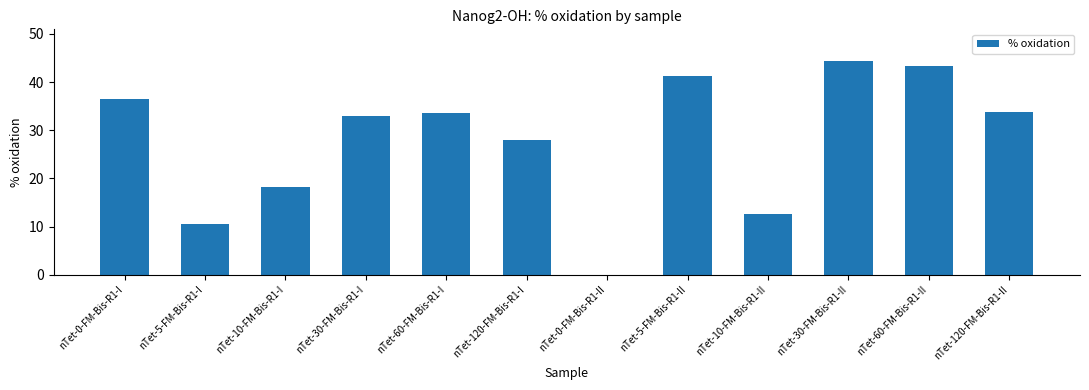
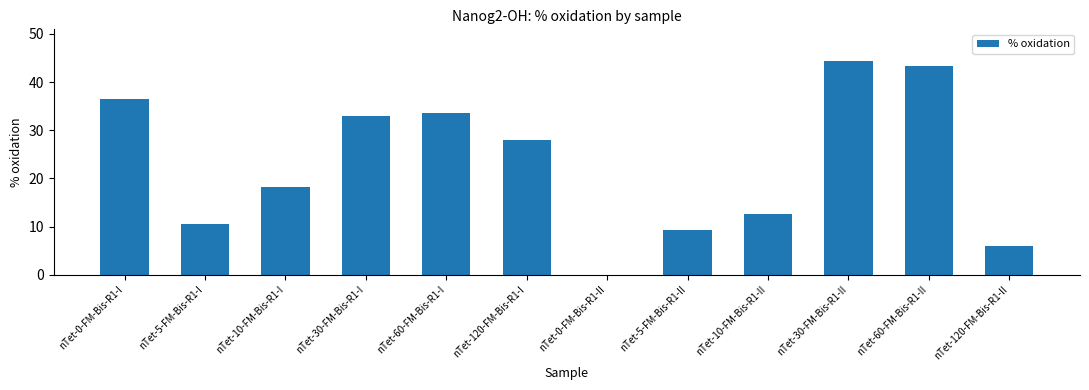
  {
    "nTet-0-FM-Bis-R1-I": 36,
    "nTet-5-FM-Bis-R1-I": 11,
    "nTet-10-FM-Bis-R1-I": 18,
    "nTet-30-FM-Bis-R1-I": 33,
    "nTet-60-FM-Bis-R1-I": 34,
    "nTet-120-FM-Bis-R1-I": 28,
    "nTet-0-FM-Bis-R1-II": 0,
-   "nTet-5-FM-Bis-R1-II": 41,
+   "nTet-5-FM-Bis-R1-II": 9,
    "nTet-10-FM-Bis-R1-II": 13,
    "nTet-30-FM-Bis-R1-II": 44,
    "nTet-60-FM-Bis-R1-II": 43,
-   "nTet-120-FM-Bis-R1-II": 34
+   "nTet-120-FM-Bis-R1-II": 6
  }
